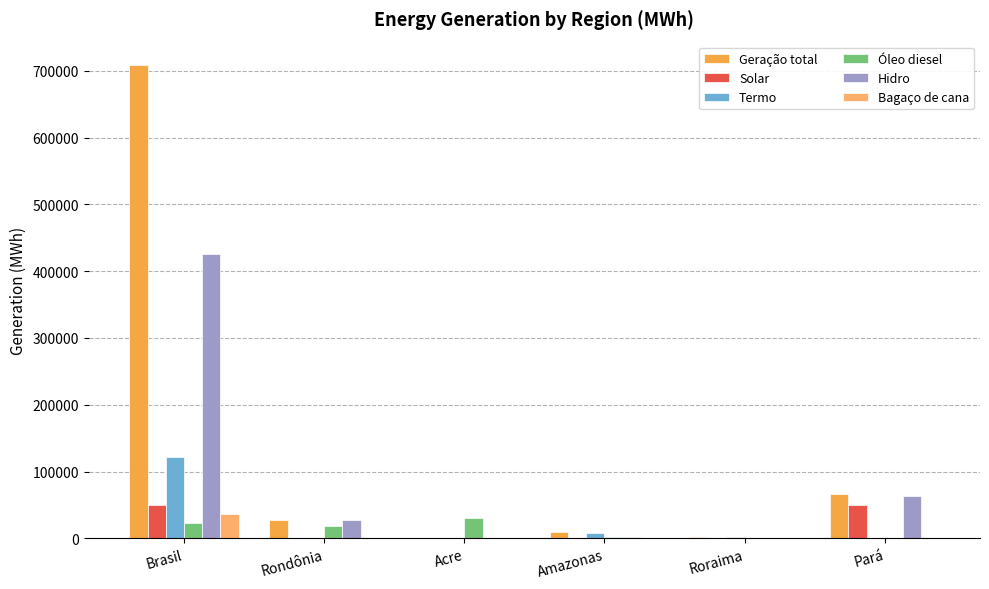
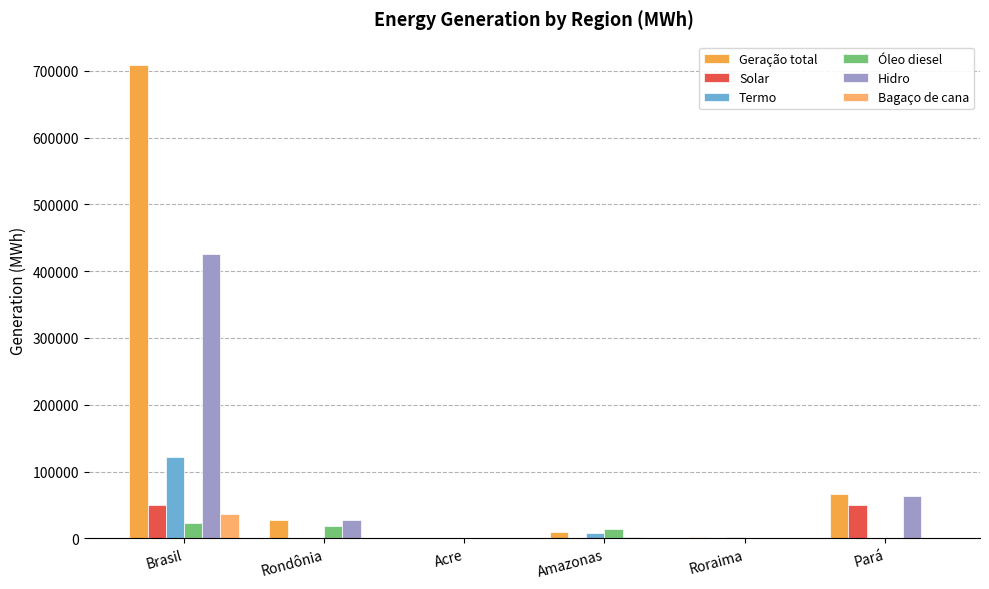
  {
    "Solar": {
      "Brasil": 50000,
      "Pará": 50000
    },
    "Óleo diesel": {
      "Brasil": 20000,
      "Rondônia": 20000,
-     "Acre": 30000,
-     "Amazonas": 0
+     "Acre": 0,
+     "Amazonas": 10000
    }
  }
